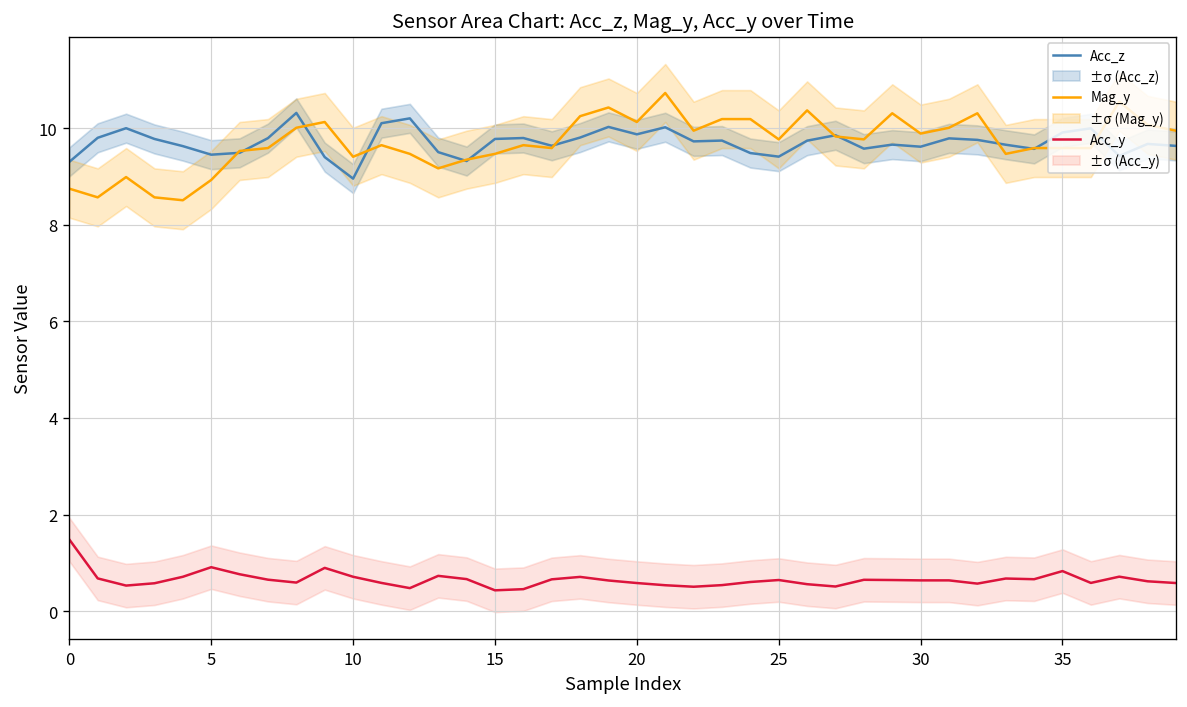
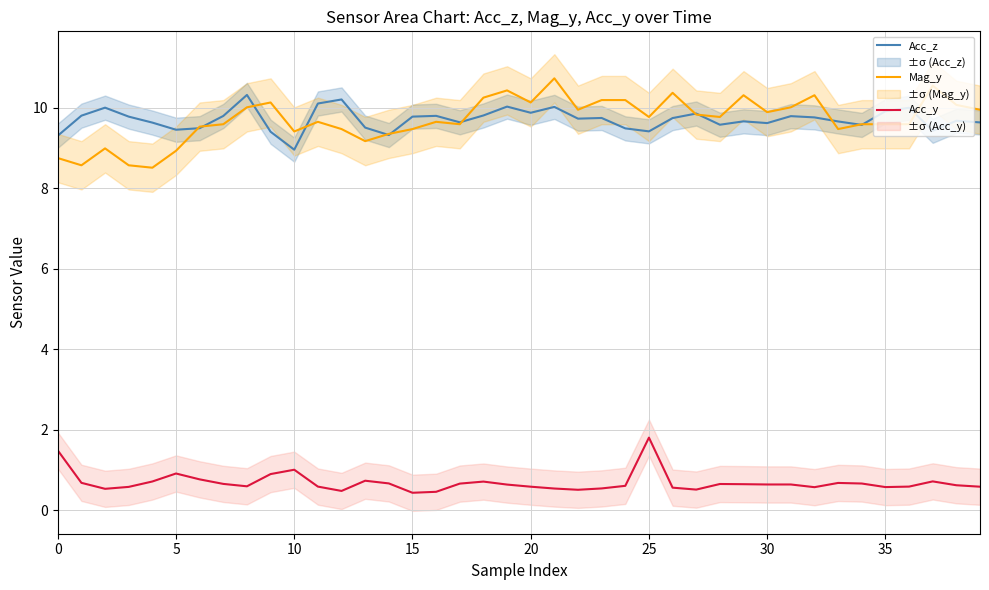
  {
    "Acc_y": {
      "0": 1.5,
      "5": 0.9,
-     "10": 0.7,
+     "10": 1.0,
      "15": 0.4,
      "20": 0.6,
-     "25": 0.6,
+     "25": 1.8,
      "30": 0.6,
-     "35": 0.8
+     "35": 0.6
    }
  }
